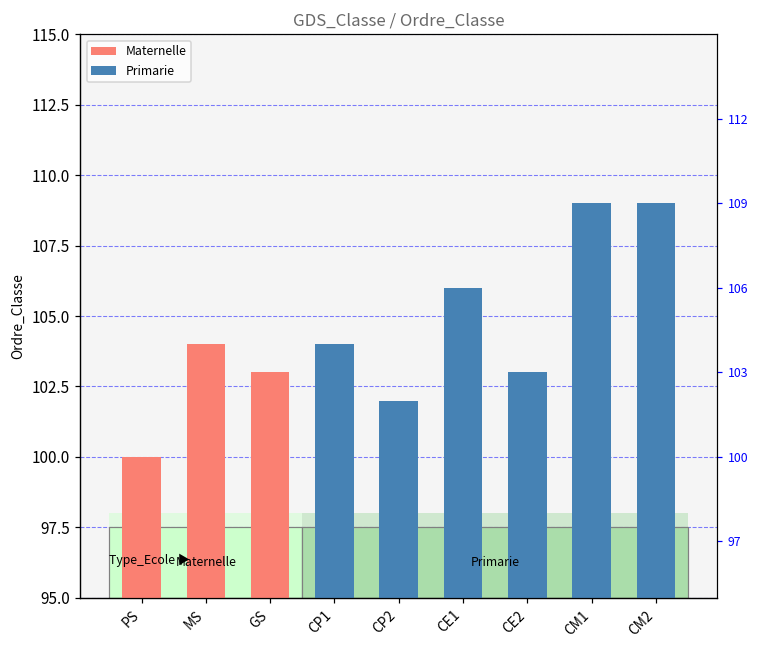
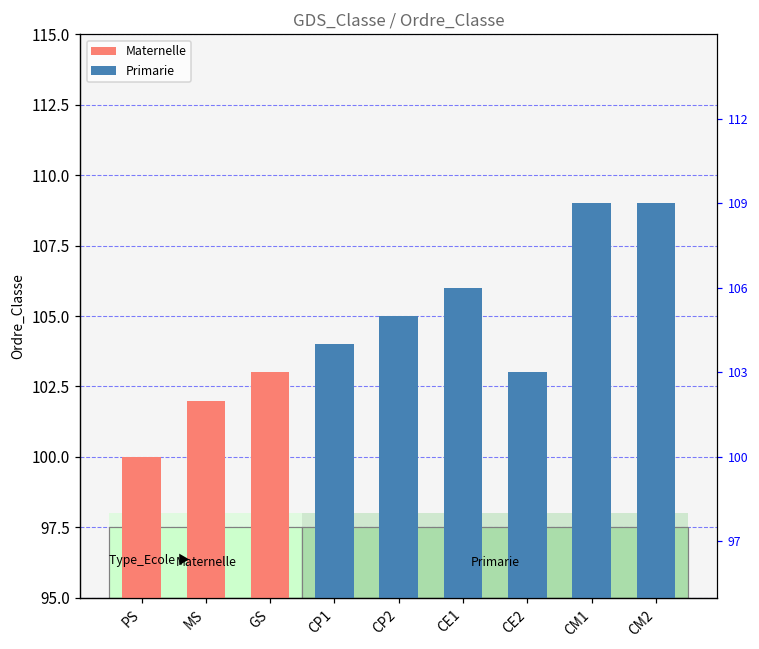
  {
    "PS": 100,
-   "MS": 104,
+   "MS": 102,
    "GS": 103,
    "CP1": 104,
-   "CP2": 102,
+   "CP2": 105,
    "CE1": 106,
    "CE2": 103,
    "CM1": 109,
    "CM2": 109
  }
